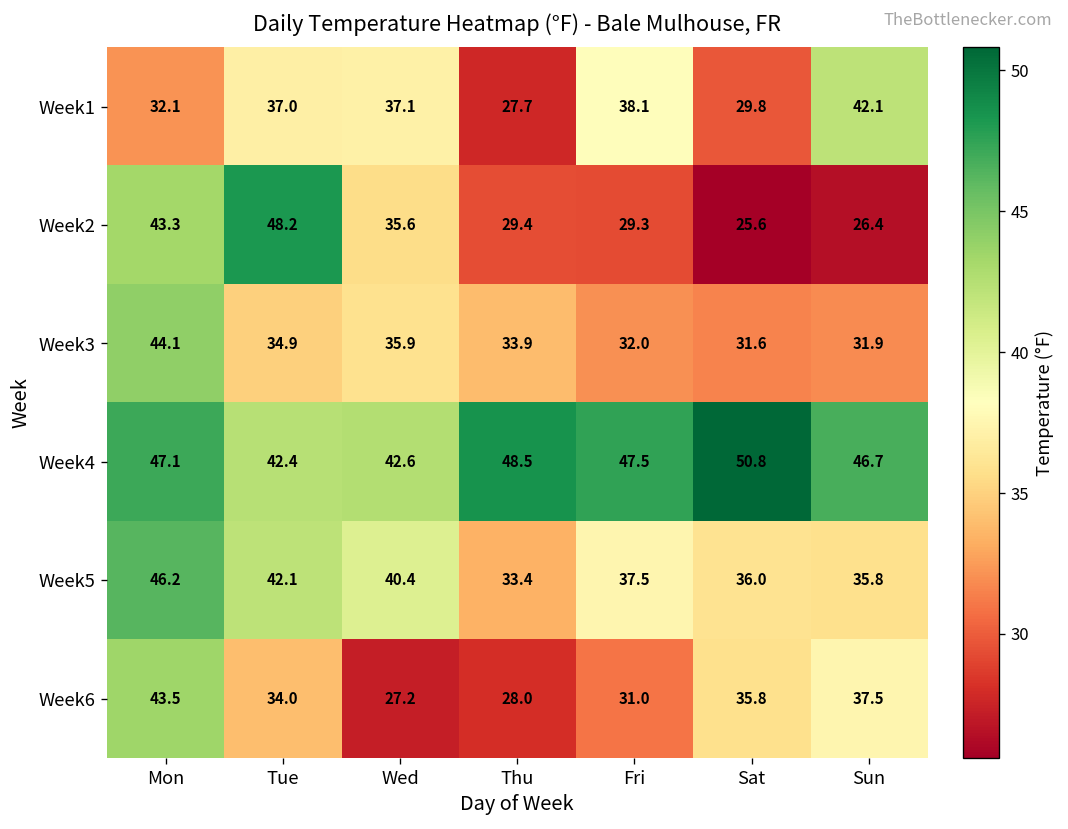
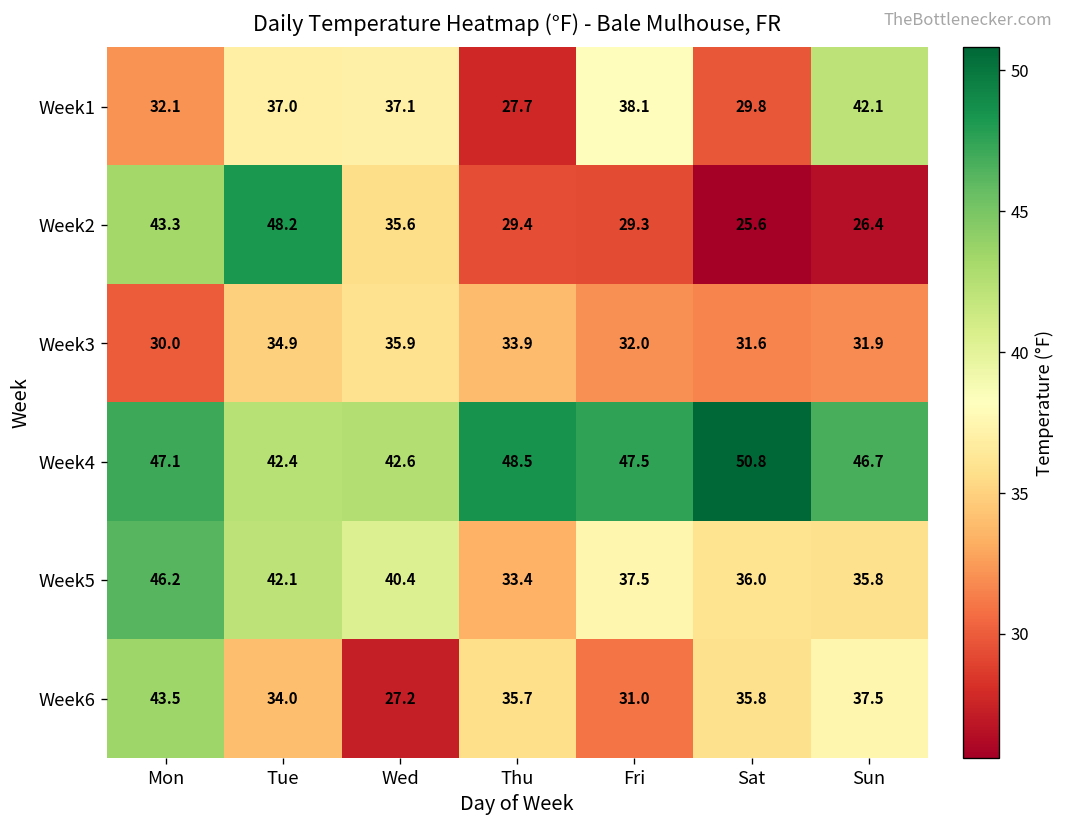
  {
    "Week1": {
      "Mon": 32.1,
      "Tue": 37.0,
      "Wed": 37.1,
      "Thu": 27.7,
      "Fri": 38.1,
      "Sat": 29.8,
      "Sun": 42.1
    },
    "Week2": {
      "Mon": 43.3,
      "Tue": 48.2,
      "Wed": 35.6,
      "Thu": 29.4,
      "Fri": 29.3,
      "Sat": 25.6,
      "Sun": 26.4
    },
    "Week3": {
-     "Mon": 44.1,
+     "Mon": 30.0,
      "Tue": 34.9,
      "Wed": 35.9,
      "Thu": 33.9,
      "Fri": 32.0,
      "Sat": 31.6,
      "Sun": 31.9
    },
    "Week4": {
      "Mon": 47.1,
      "Tue": 42.4,
      "Wed": 42.6,
      "Thu": 48.5,
      "Fri": 47.5,
      "Sat": 50.8,
      "Sun": 46.7
    },
    "Week5": {
      "Mon": 46.2,
      "Tue": 42.1,
      "Wed": 40.4,
      "Thu": 33.4,
      "Fri": 37.5,
      "Sat": 36.0,
      "Sun": 35.8
    },
    "Week6": {
      "Mon": 43.5,
      "Tue": 34.0,
      "Wed": 27.2,
-     "Thu": 28.0,
+     "Thu": 35.7,
      "Fri": 31.0,
      "Sat": 35.8,
      "Sun": 37.5
    }
  }
